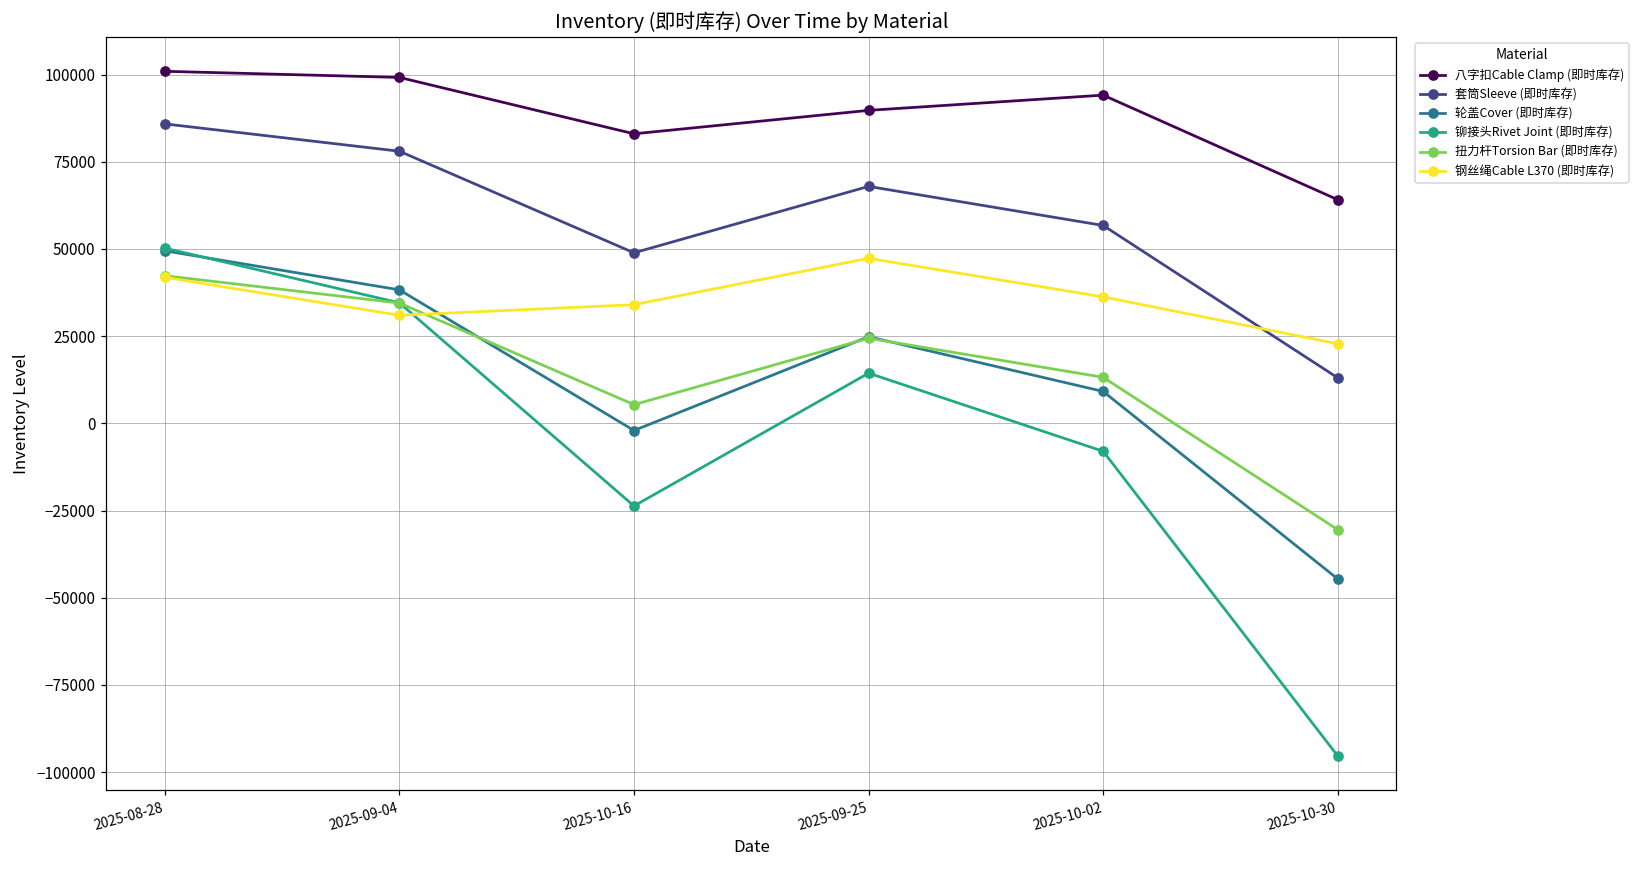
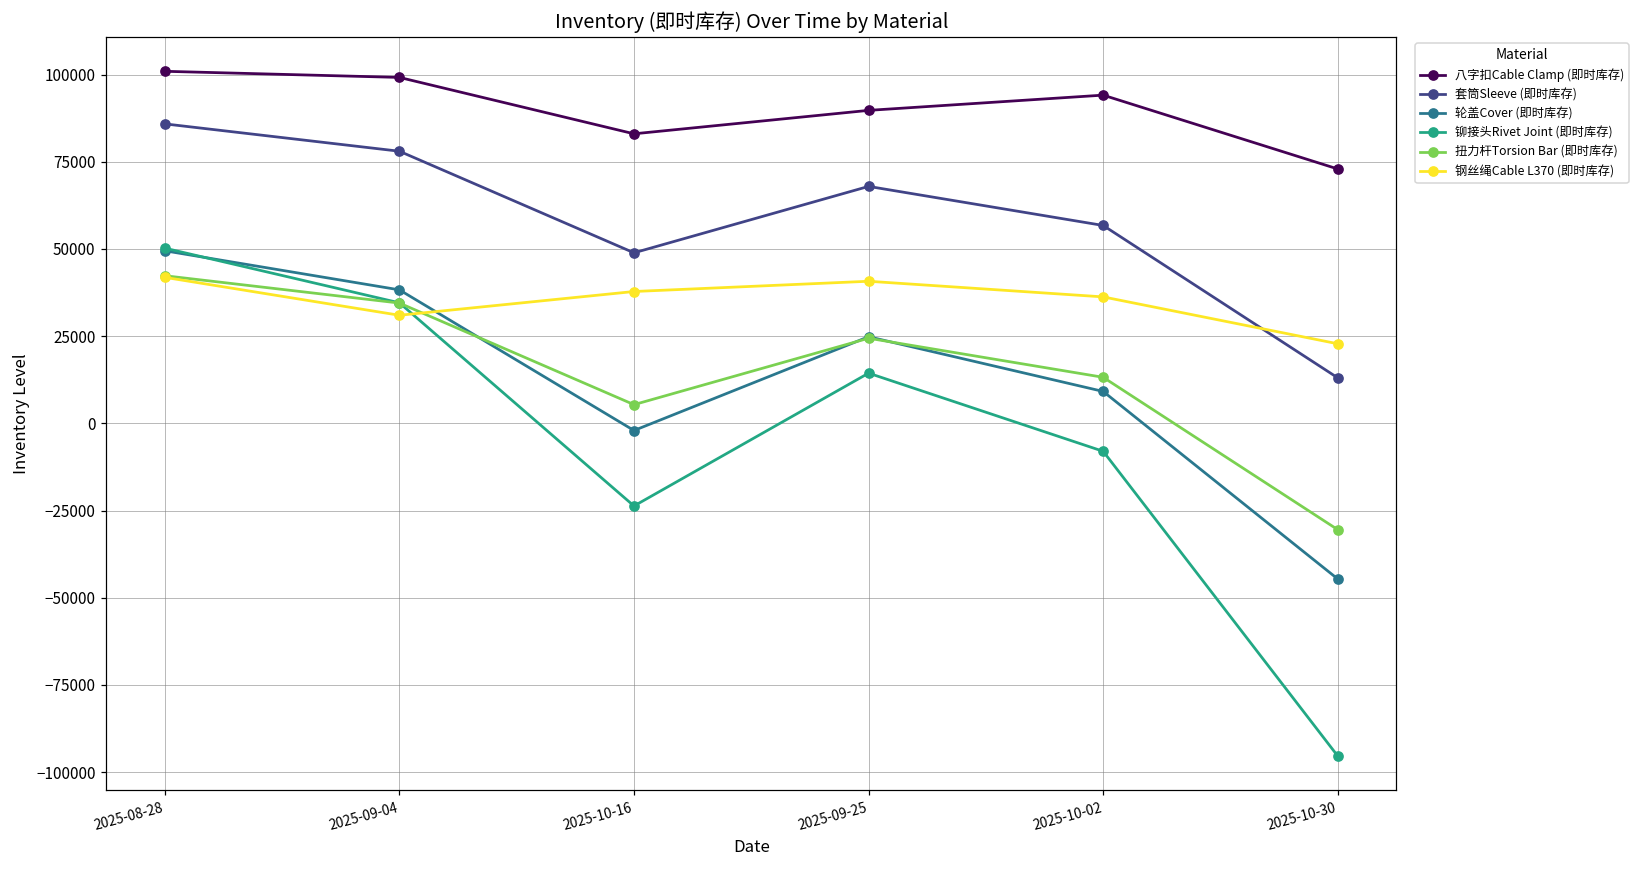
  {
    "八字扣Cable Clamp (即时库存)": {
      "2025-08-28": 101000,
      "2025-09-04": 99000,
      "2025-10-16": 83000,
      "2025-09-25": 90000,
      "2025-10-02": 94000,
-     "2025-10-30": 64000
+     "2025-10-30": 73000
    },
    "扭力杆Torsion Bar (即时库存)": {
      "2025-10-16": 5000,
      "2025-10-02": 13000,
      "2025-10-30": -30000
    },
    "钢丝绳Cable L370 (即时库存)": {
      "2025-09-04": 31000,
-     "2025-10-16": 34000,
-     "2025-09-25": 47000,
+     "2025-10-16": 38000,
+     "2025-09-25": 41000,
      "2025-10-02": 36000,
      "2025-10-30": 23000
    }
  }
